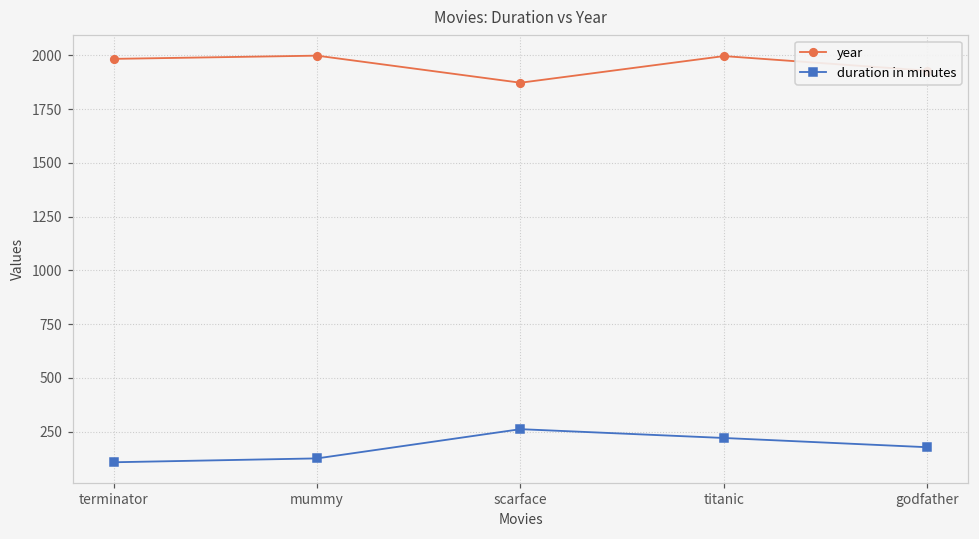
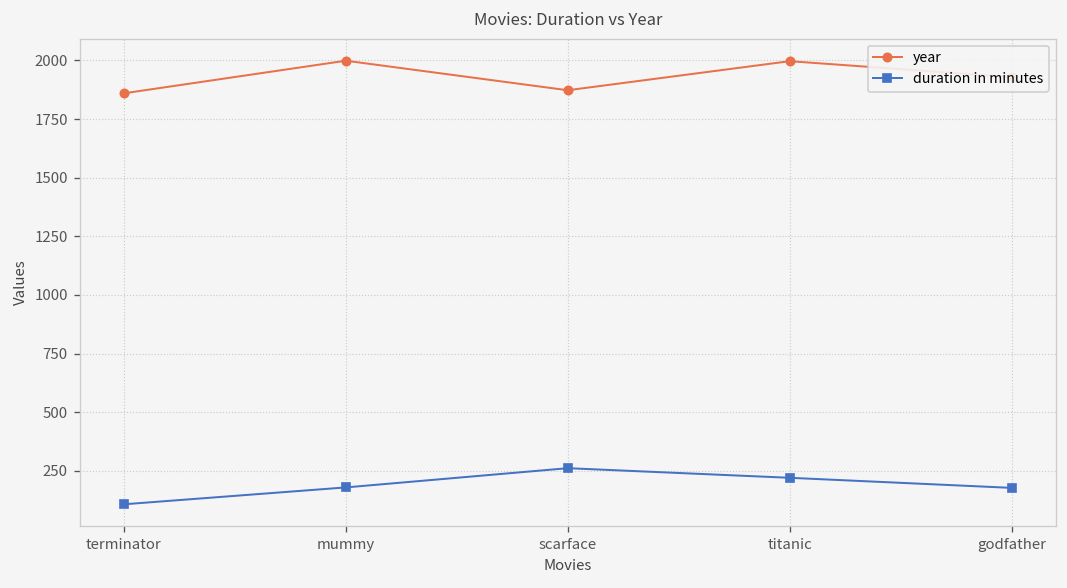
  {
    "year": {
-     "terminator": 1980,
+     "terminator": 1860,
      "mummy": 2000,
      "scarface": 1870,
      "titanic": 2000
    },
    "duration in minutes": {
      "terminator": 110,
-     "mummy": 130,
+     "mummy": 180,
      "scarface": 260,
      "titanic": 220,
      "godfather": 180
    }
  }
